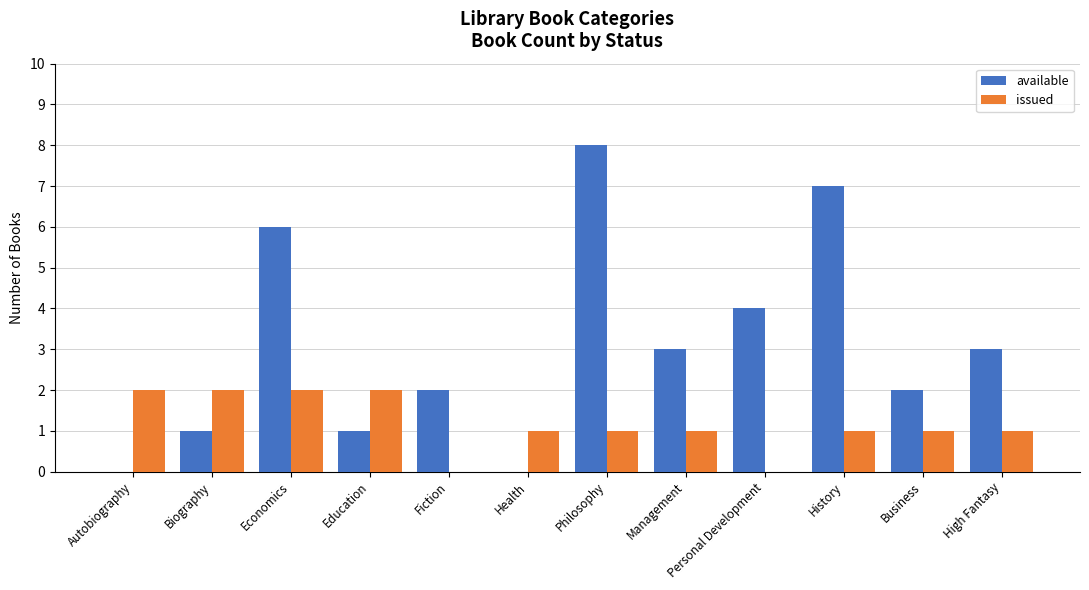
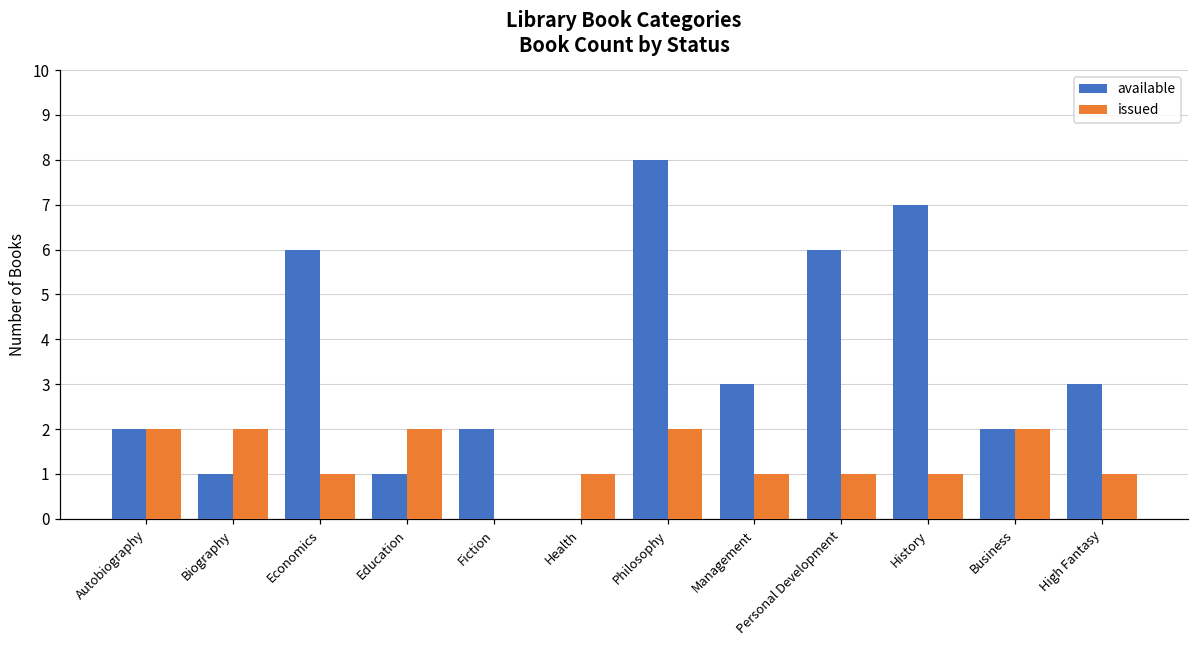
  {
    "available": {
-     "Autobiography": 0,
+     "Autobiography": 2,
      "Biography": 1,
      "Economics": 6,
      "Education": 1,
      "Fiction": 2,
      "Health": 0,
      "Philosophy": 8,
      "Management": 3,
-     "Personal Development": 4,
+     "Personal Development": 6,
      "History": 7,
      "Business": 2,
      "High Fantasy": 3
    },
    "issued": {
      "Autobiography": 2,
      "Biography": 2,
-     "Economics": 2,
+     "Economics": 1,
      "Education": 2,
      "Fiction": 0,
      "Health": 1,
-     "Philosophy": 1,
+     "Philosophy": 2,
      "Management": 1,
-     "Personal Development": 0,
+     "Personal Development": 1,
      "History": 1,
-     "Business": 1,
+     "Business": 2,
      "High Fantasy": 1
    }
  }
